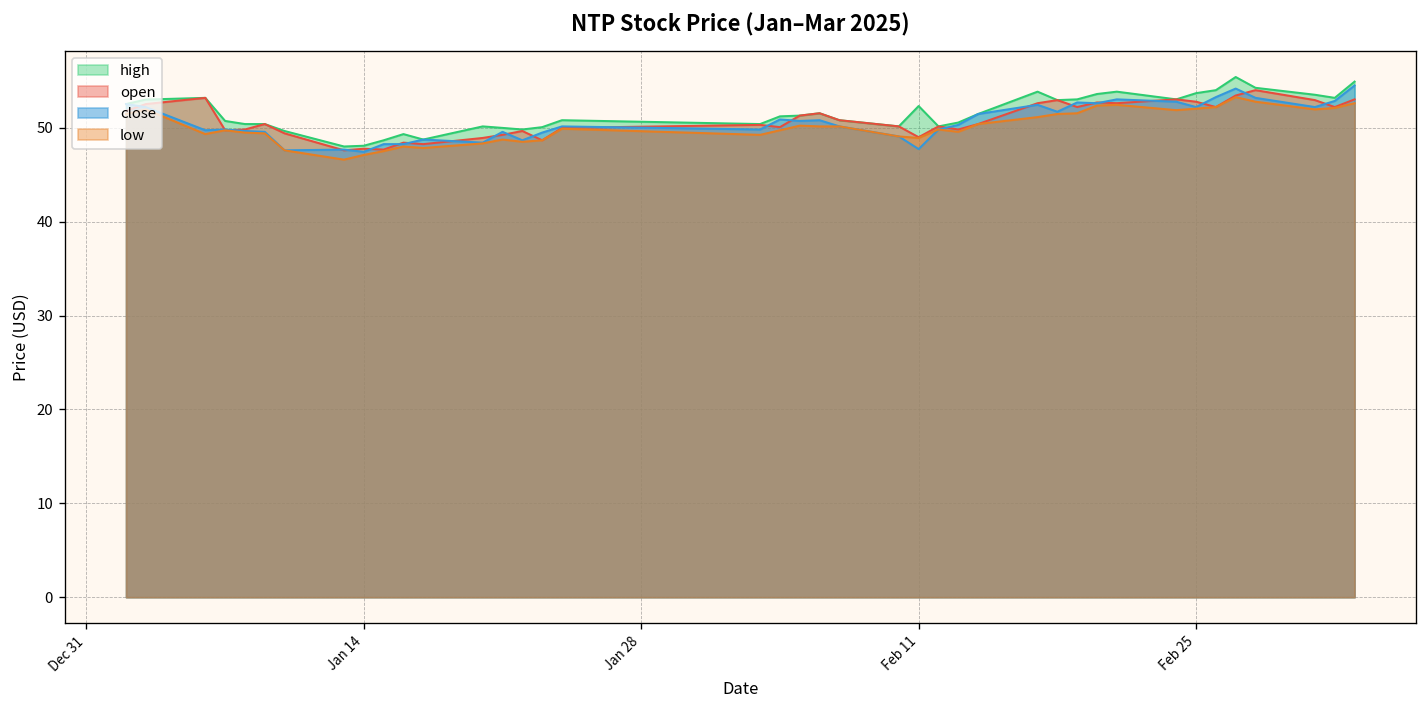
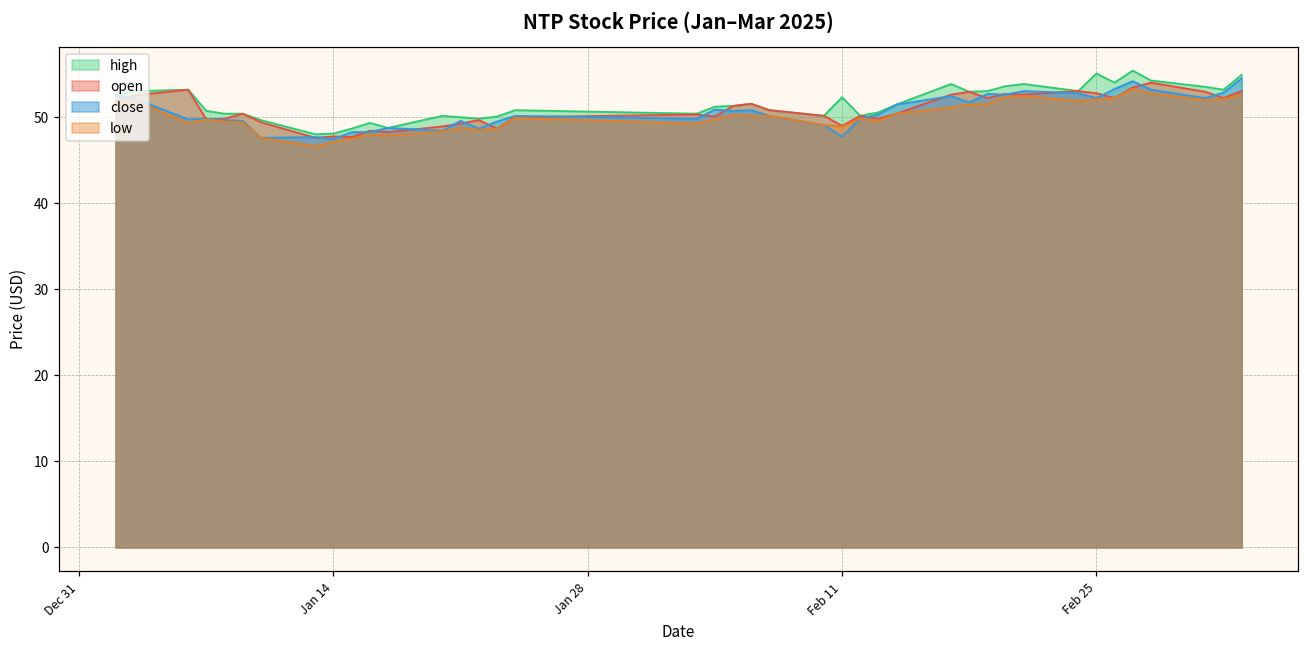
  {
    "high": {
      "Feb 11": 52,
-     "Feb 25": 54
+     "Feb 25": 55
    },
    "close": {
      "Jan 14": 47,
      "Feb 11": 48
    }
  }
